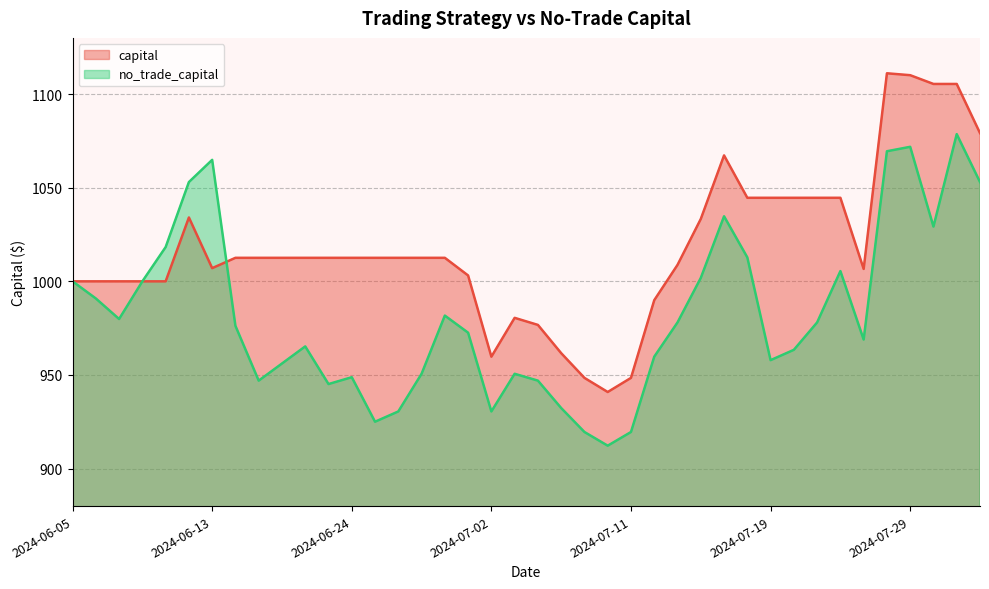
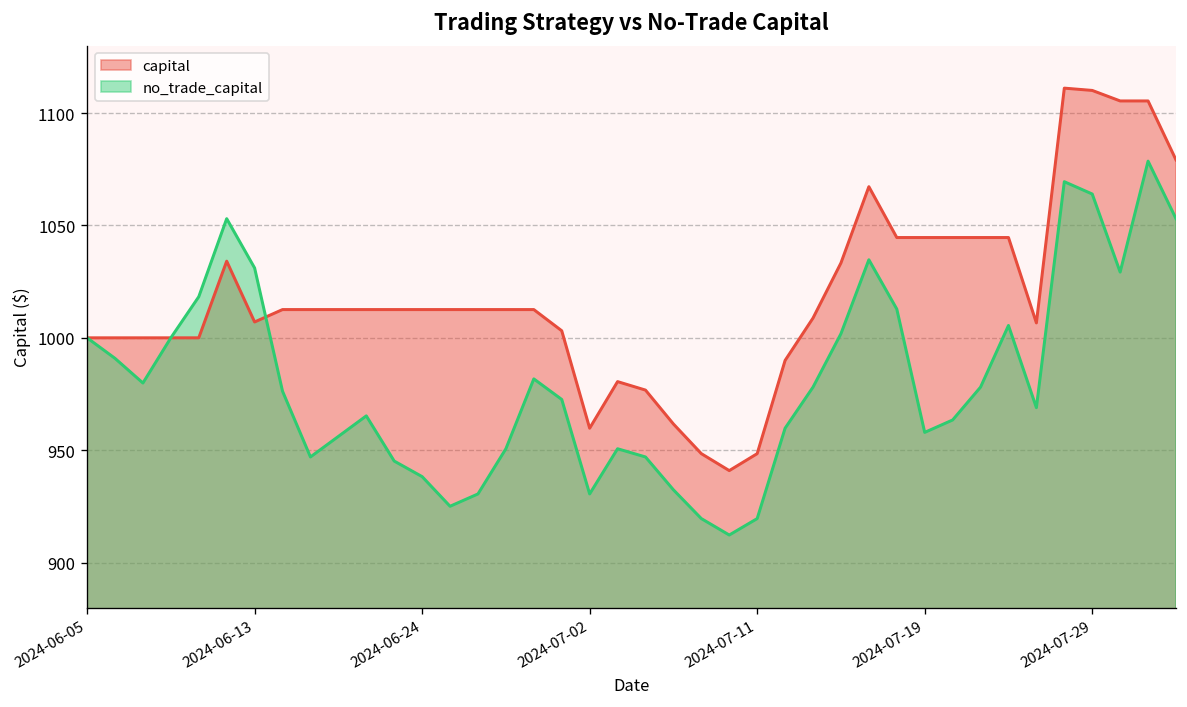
  {
    "capital": {
      "2024-06-13": 1007,
      "2024-06-24": 1013,
      "2024-07-02": 960,
      "2024-07-11": 948,
      "2024-07-19": 1045,
      "2024-07-29": 1110
    },
    "no_trade_capital": {
-     "2024-06-13": 1065,
-     "2024-06-24": 949,
+     "2024-06-13": 1031,
+     "2024-06-24": 938,
      "2024-07-02": 931,
      "2024-07-11": 920,
      "2024-07-19": 958,
-     "2024-07-29": 1072
+     "2024-07-29": 1064
    }
  }
